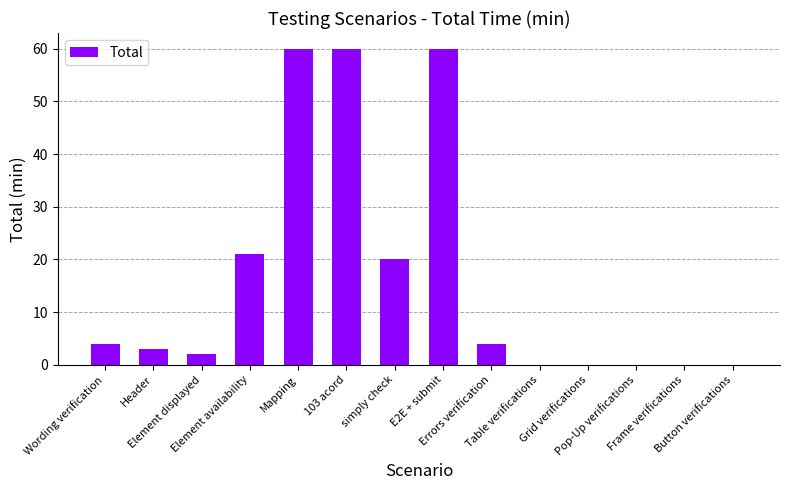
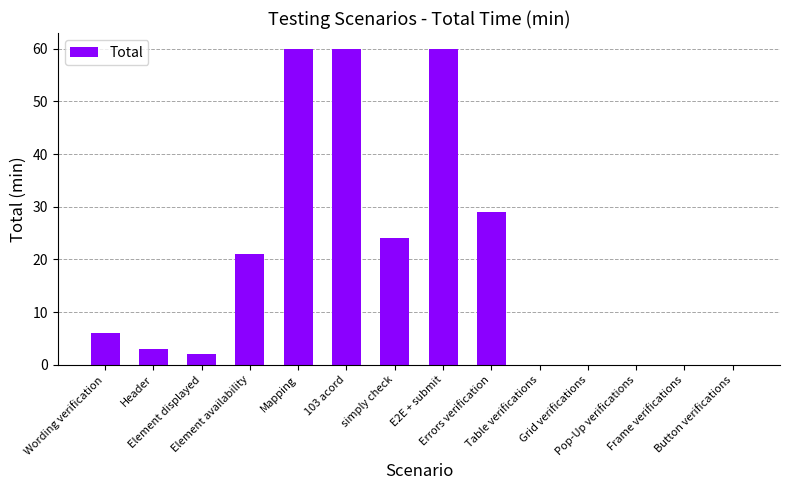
  {
-   "Wording verification": 4,
+   "Wording verification": 6,
    "Header": 3,
    "Element displayed": 2,
    "Element availability": 21,
    "Mapping": 60,
    "103 acord": 60,
-   "simply check": 20,
+   "simply check": 24,
    "E2E + submit": 60,
-   "Errors verification": 4,
+   "Errors verification": 29,
    "Table verifications": 0,
    "Grid verifications": 0,
    "Pop-Up verifications": 0,
    "Frame verifications": 0,
    "Button verifications": 0
  }
